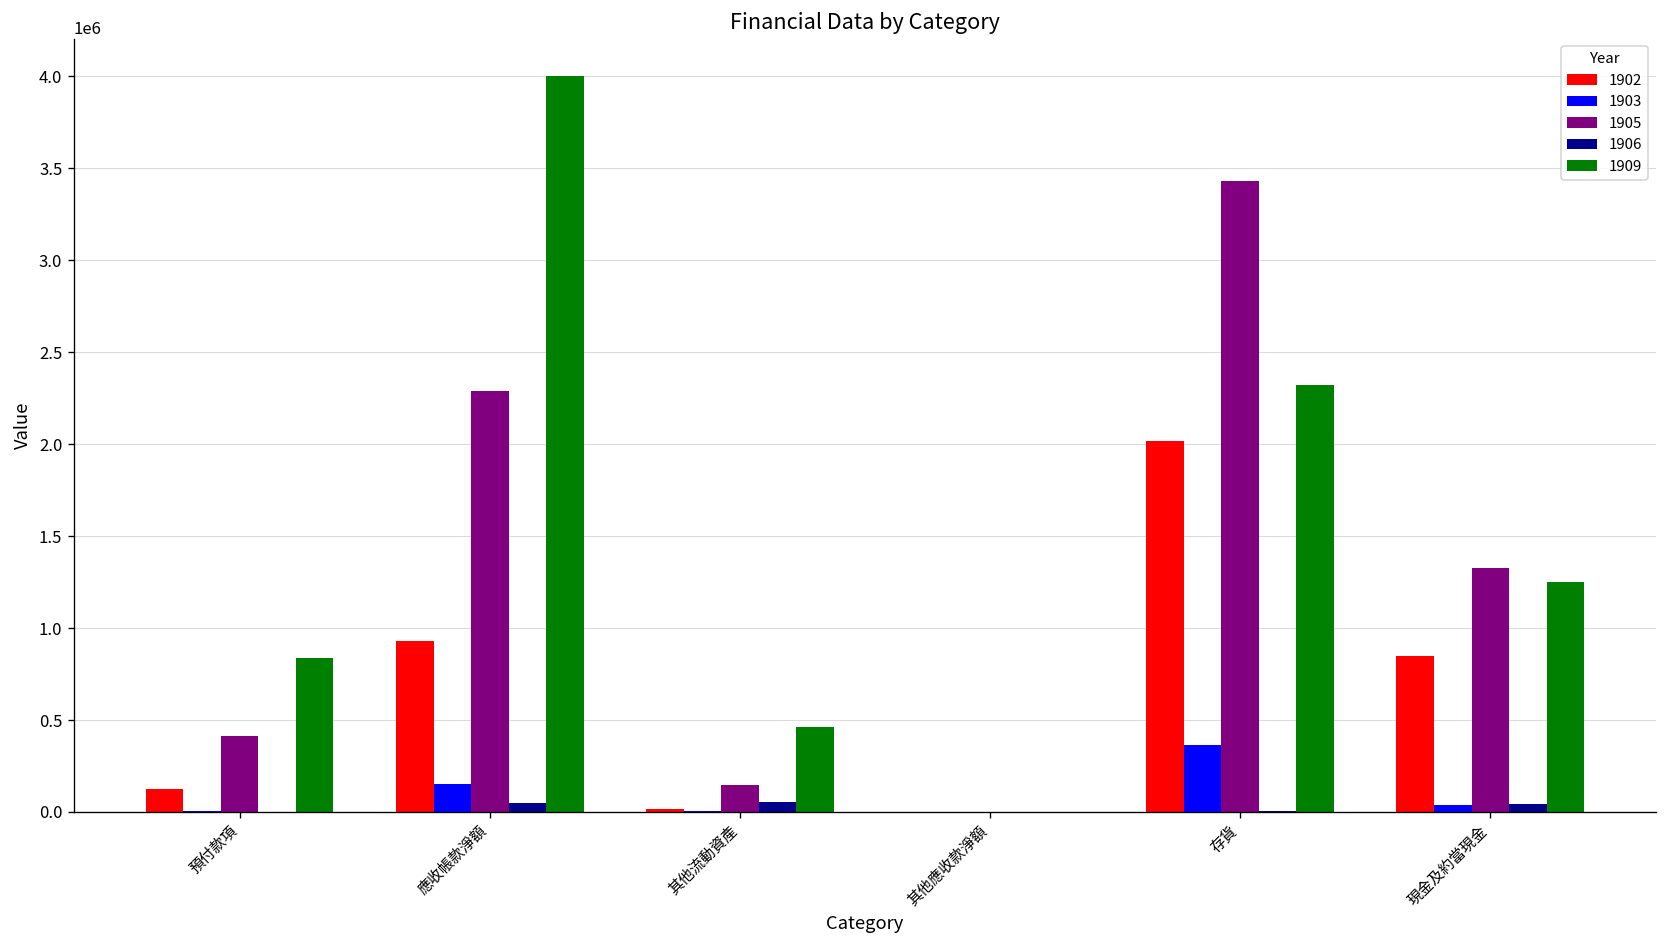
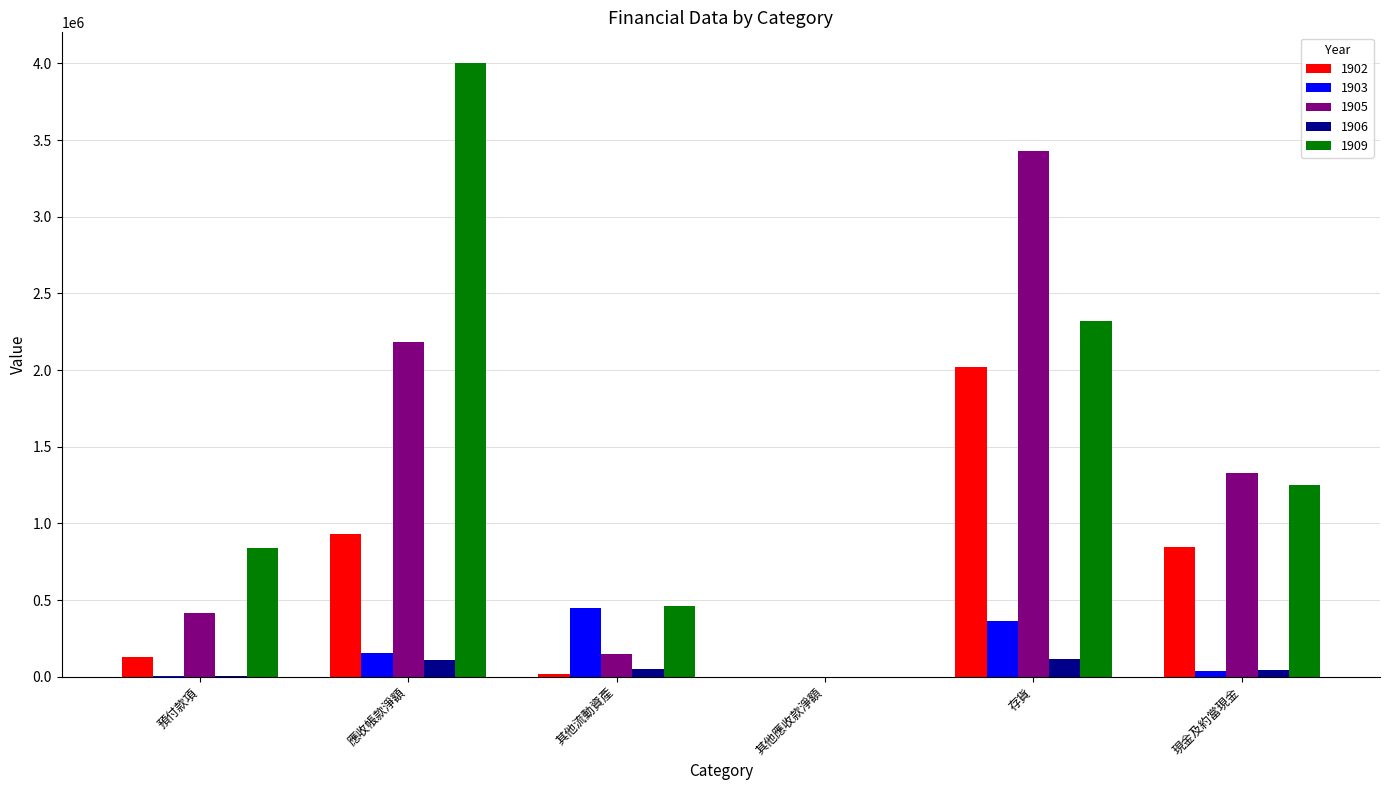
  {
    "1902": {
      "預付款項": 130000,
      "應收帳款淨額": 930000,
      "其他流動資產": 20000,
      "其他應收款淨額": 0,
      "存貨": 2020000,
      "現金及約當現金": 850000
    },
    "1903": {
      "應收帳款淨額": 150000,
-     "其他流動資產": 10000,
+     "其他流動資產": 450000,
      "其他應收款淨額": 0,
      "存貨": 370000,
      "現金及約當現金": 40000
    },
    "1905": {
      "預付款項": 410000,
-     "應收帳款淨額": 2290000,
+     "應收帳款淨額": 2180000,
      "其他流動資產": 150000,
      "其他應收款淨額": 0,
      "存貨": 3430000,
      "現金及約當現金": 1330000
    },
    "1906": {
-     "應收帳款淨額": 50000,
+     "應收帳款淨額": 110000,
      "其他流動資產": 50000,
      "其他應收款淨額": 0,
-     "存貨": 0,
+     "存貨": 110000,
      "現金及約當現金": 40000
    },
    "1909": {
      "預付款項": 840000,
      "應收帳款淨額": 4000000,
      "其他流動資產": 460000,
      "其他應收款淨額": 0,
      "存貨": 2320000,
      "現金及約當現金": 1250000
    }
  }
